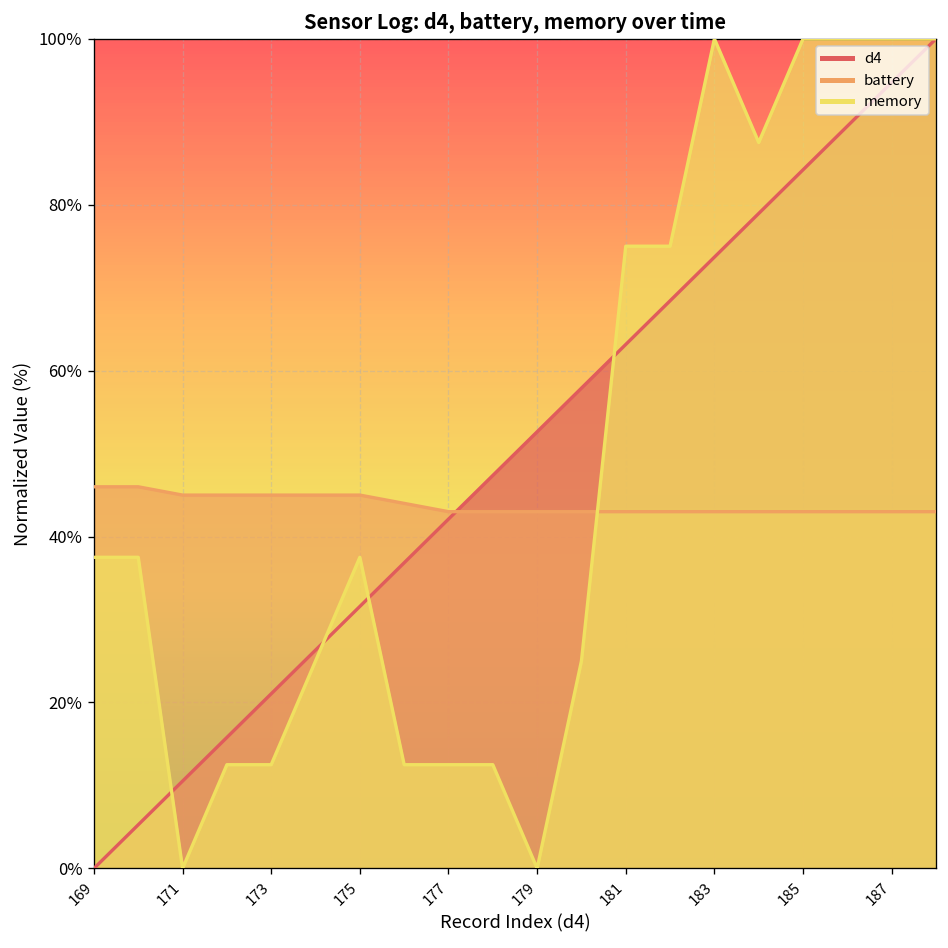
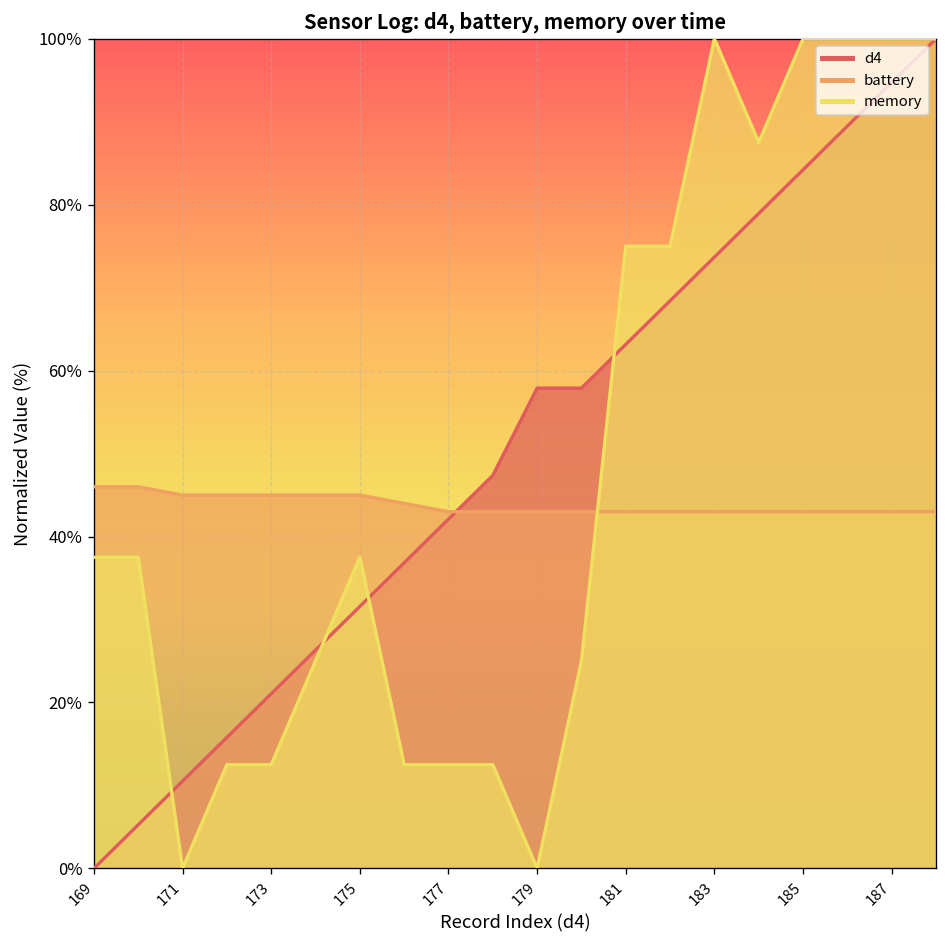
  {
    "d4": {
      "169": "0%",
      "171": "11%",
      "173": "21%",
      "175": "32%",
      "177": "42%",
-     "179": "53%",
+     "179": "58%",
      "181": "63%",
      "183": "74%",
      "185": "84%"
    },
    "battery": {
      "169": "46%",
      "171": "45%",
      "173": "45%",
      "175": "45%",
      "177": "43%",
      "179": "43%",
      "181": "43%",
      "183": "43%",
      "185": "43%",
      "187": "43%"
    },
    "memory": {
      "169": "38%",
      "171": "0%",
      "173": "13%",
      "175": "38%",
      "177": "13%",
      "179": "0%",
      "181": "75%",
      "183": "100%",
      "185": "100%",
      "187": "100%"
    }
  }
